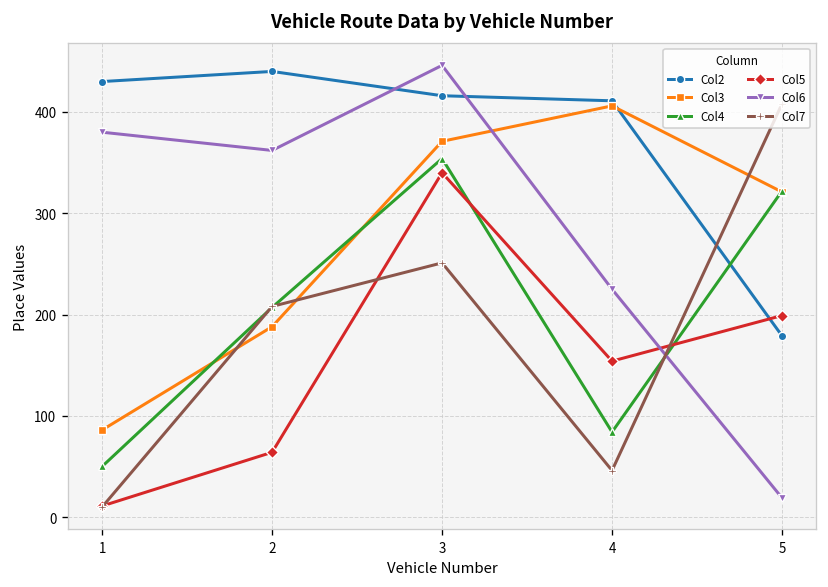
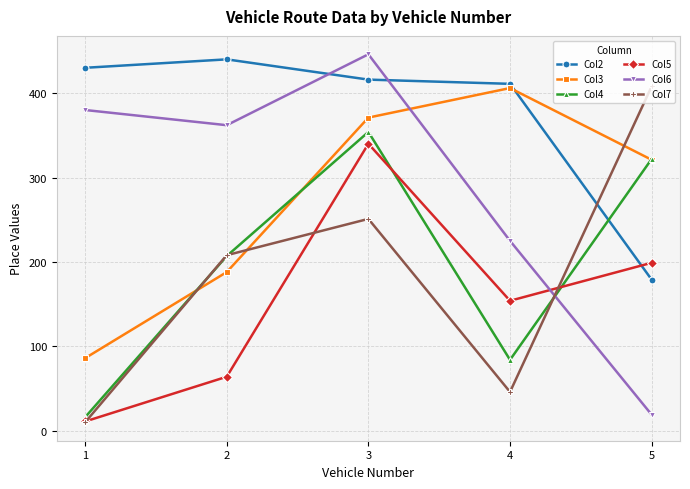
  {
    "Col2": {
      "1": 430,
      "2": 440,
      "3": 420,
      "4": 410,
      "5": 180
    },
    "Col3": {
      "1": 90,
      "2": 190,
      "3": 370,
      "4": 410
    },
    "Col4": {
-     "1": 50,
+     "1": 20,
      "3": 350,
      "4": 80
    },
    "Col5": {
      "2": 60,
      "3": 340,
      "4": 150,
      "5": 200
    },
    "Col6": {
      "1": 380,
      "2": 360,
      "3": 450,
      "4": 230,
      "5": 20
    },
    "Col7": {
      "3": 250,
      "4": 50
    }
  }
